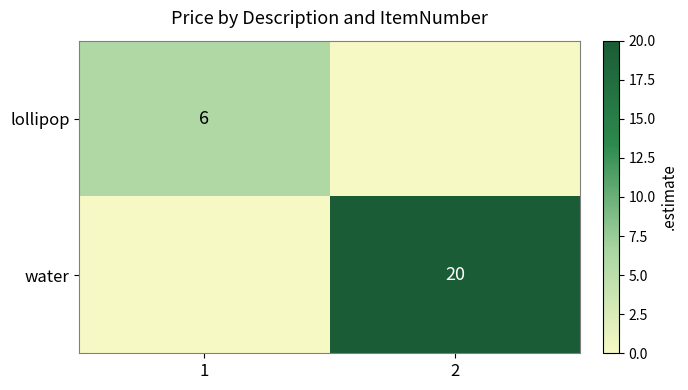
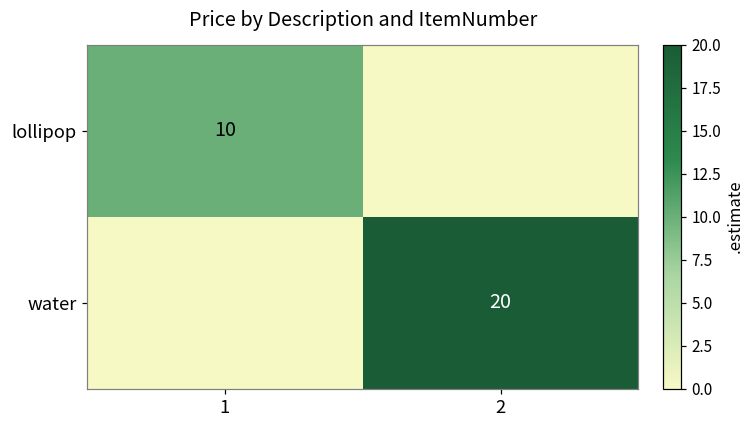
  {
    "lollipop": {
-     "1": 6
+     "1": 10
    },
    "water": {
      "2": 20
    }
  }
